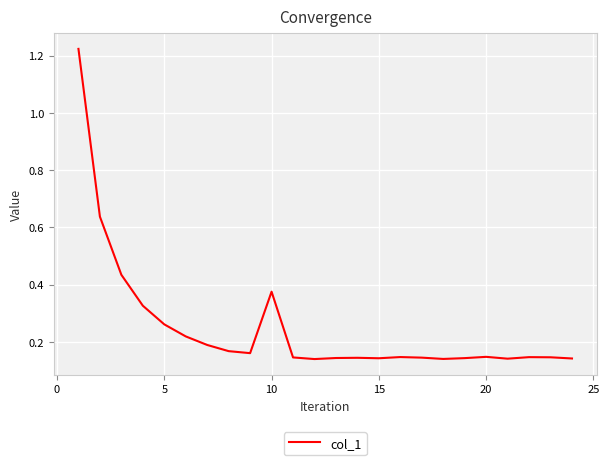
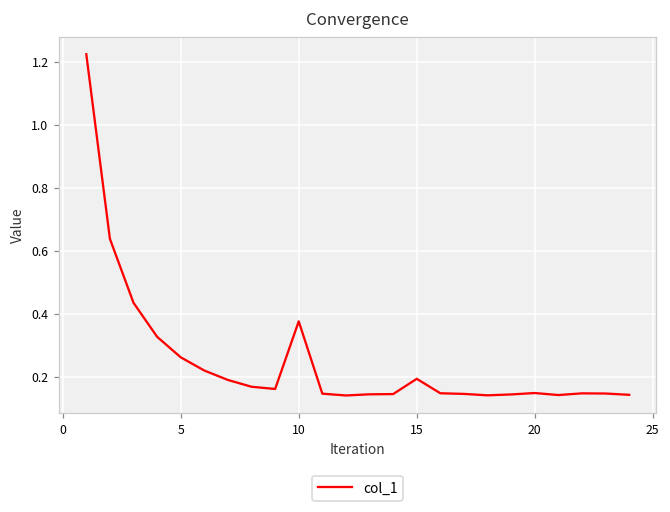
  {
    "5": 0.26,
    "10": 0.38,
-   "15": 0.14,
+   "15": 0.19,
    "20": 0.15
  }
